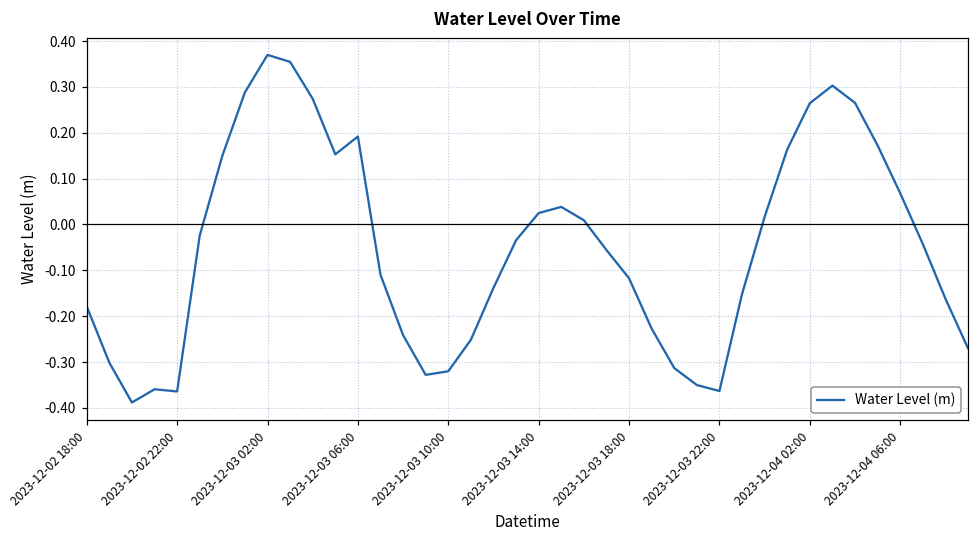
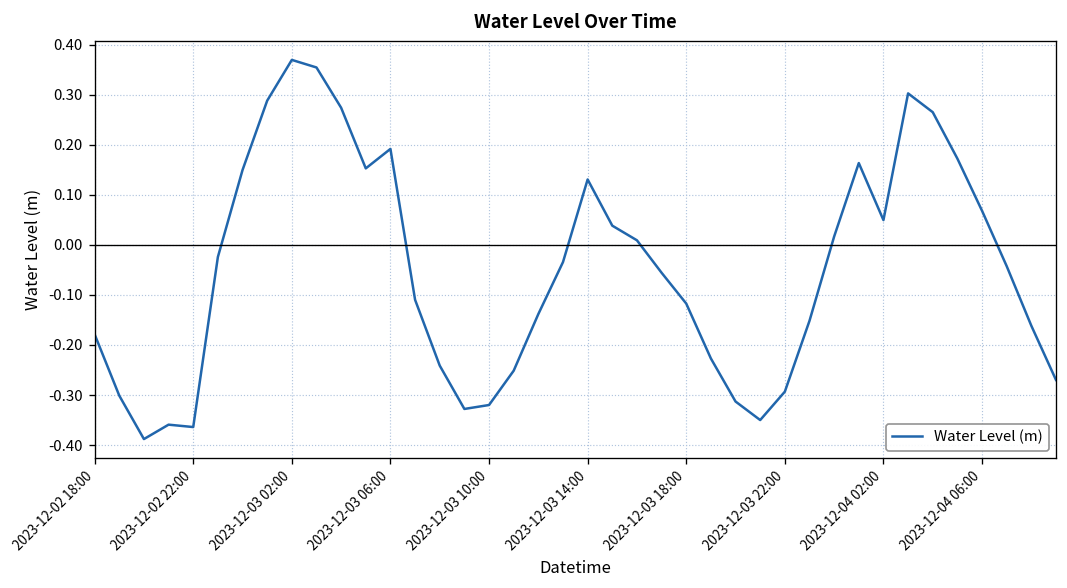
  {
    "2023-12-02 18:00": -0.18,
    "2023-12-02 22:00": -0.36,
    "2023-12-03 02:00": 0.37,
    "2023-12-03 06:00": 0.19,
    "2023-12-03 10:00": -0.32,
-   "2023-12-03 14:00": 0.02,
+   "2023-12-03 14:00": 0.13,
    "2023-12-03 18:00": -0.12,
-   "2023-12-03 22:00": -0.36,
-   "2023-12-04 02:00": 0.26,
+   "2023-12-03 22:00": -0.29,
+   "2023-12-04 02:00": 0.05,
    "2023-12-04 06:00": 0.07
  }
